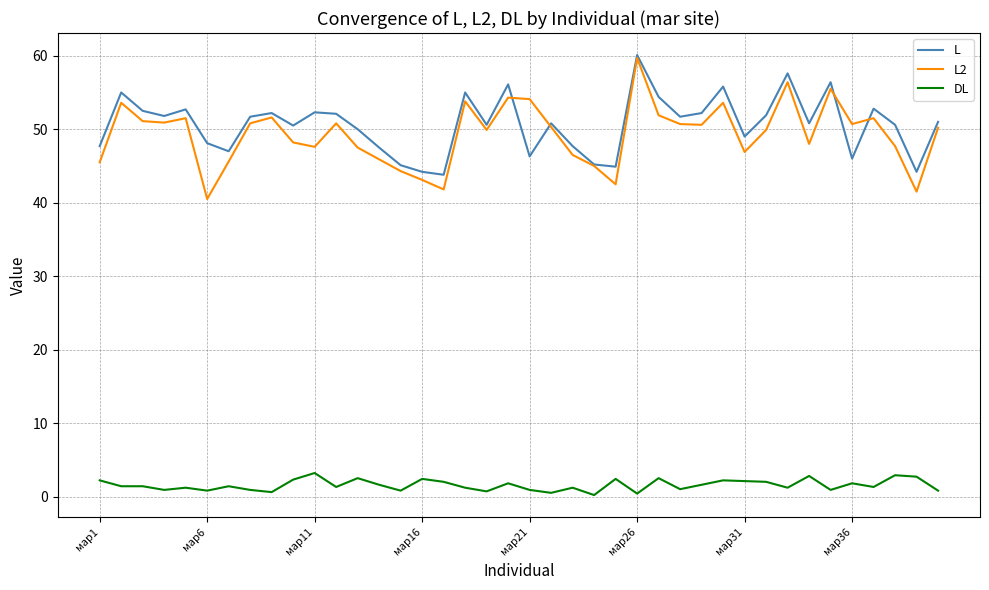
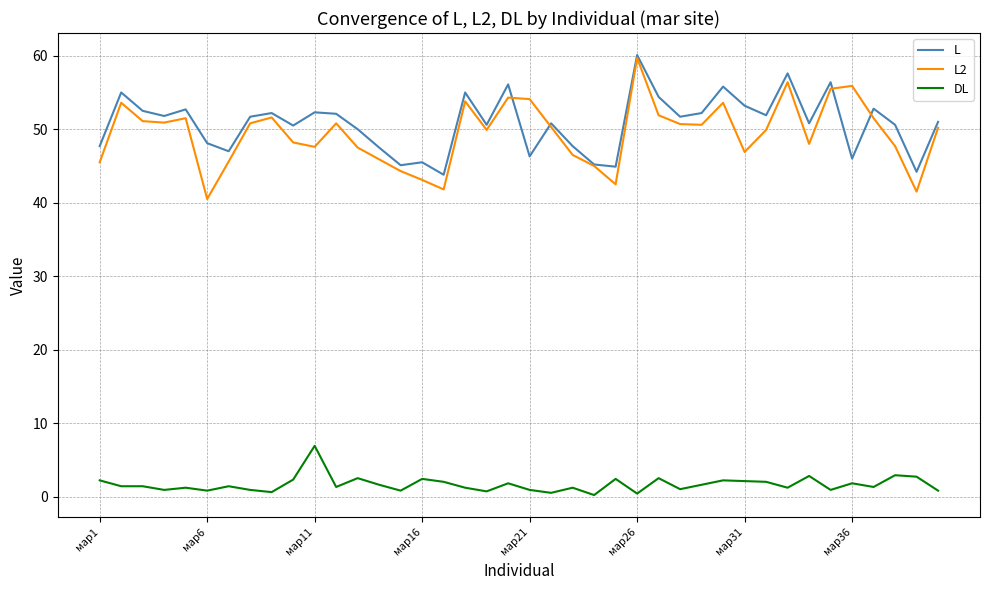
  {
    "L": {
      "мар1": 48,
      "мар6": 48,
      "мар11": 52,
-     "мар16": 44,
+     "мар16": 46,
      "мар21": 46,
      "мар26": 60,
-     "мар31": 49,
+     "мар31": 53,
      "мар36": 46
    },
    "L2": {
      "мар1": 46,
      "мар6": 41,
      "мар11": 48,
      "мар16": 43,
      "мар21": 54,
      "мар26": 60,
      "мар31": 47,
-     "мар36": 51
+     "мар36": 56
    },
    "DL": {
      "мар1": 2,
      "мар6": 1,
-     "мар11": 3,
+     "мар11": 7,
      "мар16": 2,
      "мар21": 1,
      "мар26": 0,
      "мар31": 2,
      "мар36": 2
    }
  }
